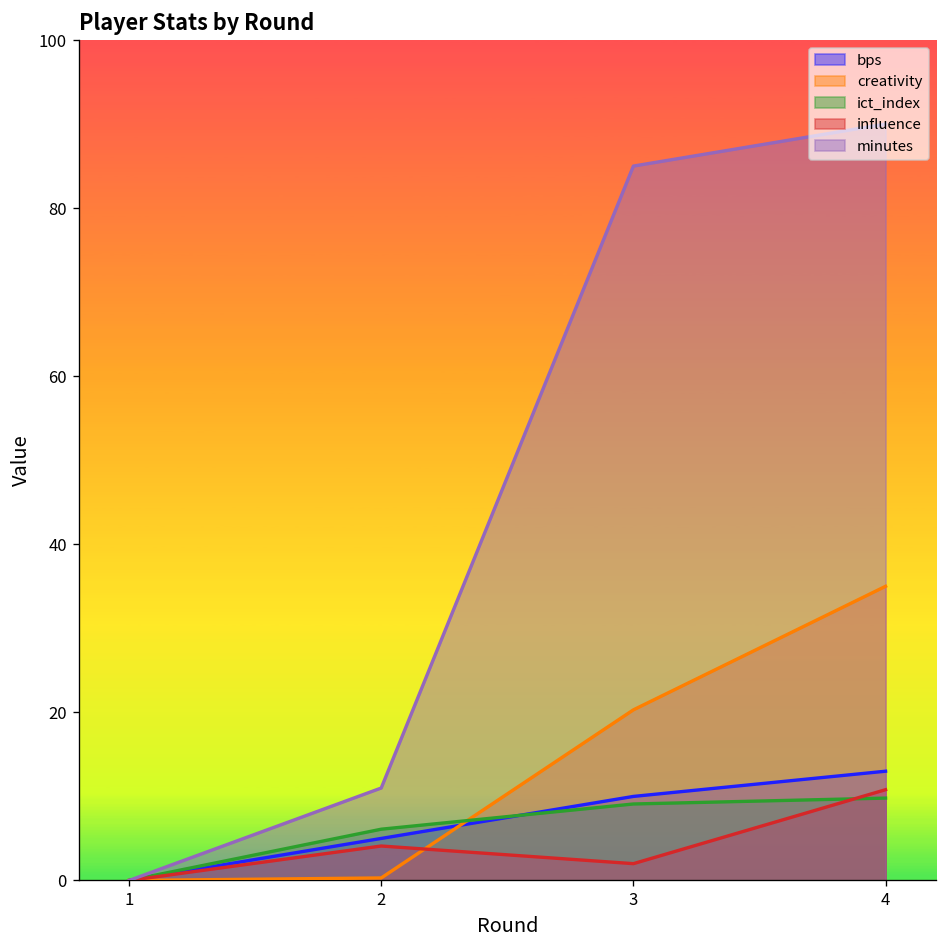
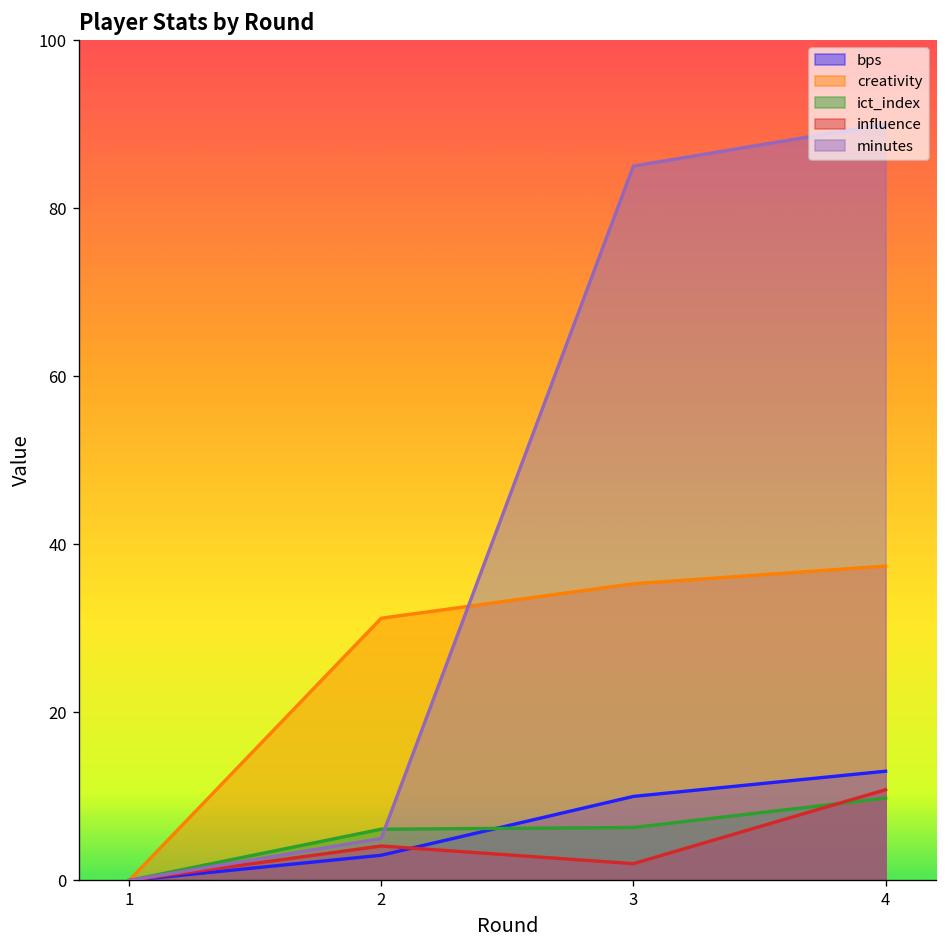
  {
    "bps": {
-     "2": 5,
+     "2": 3,
      "3": 10,
      "4": 13
    },
    "creativity": {
-     "2": 0,
-     "3": 20,
-     "4": 35
+     "2": 31,
+     "3": 35,
+     "4": 37
    },
    "ict_index": {
      "2": 6,
-     "3": 9,
+     "3": 6,
      "4": 10
    },
    "influence": {
      "2": 4,
      "3": 2,
      "4": 11
    },
    "minutes": {
-     "2": 11,
+     "2": 5,
      "3": 85
    }
  }
